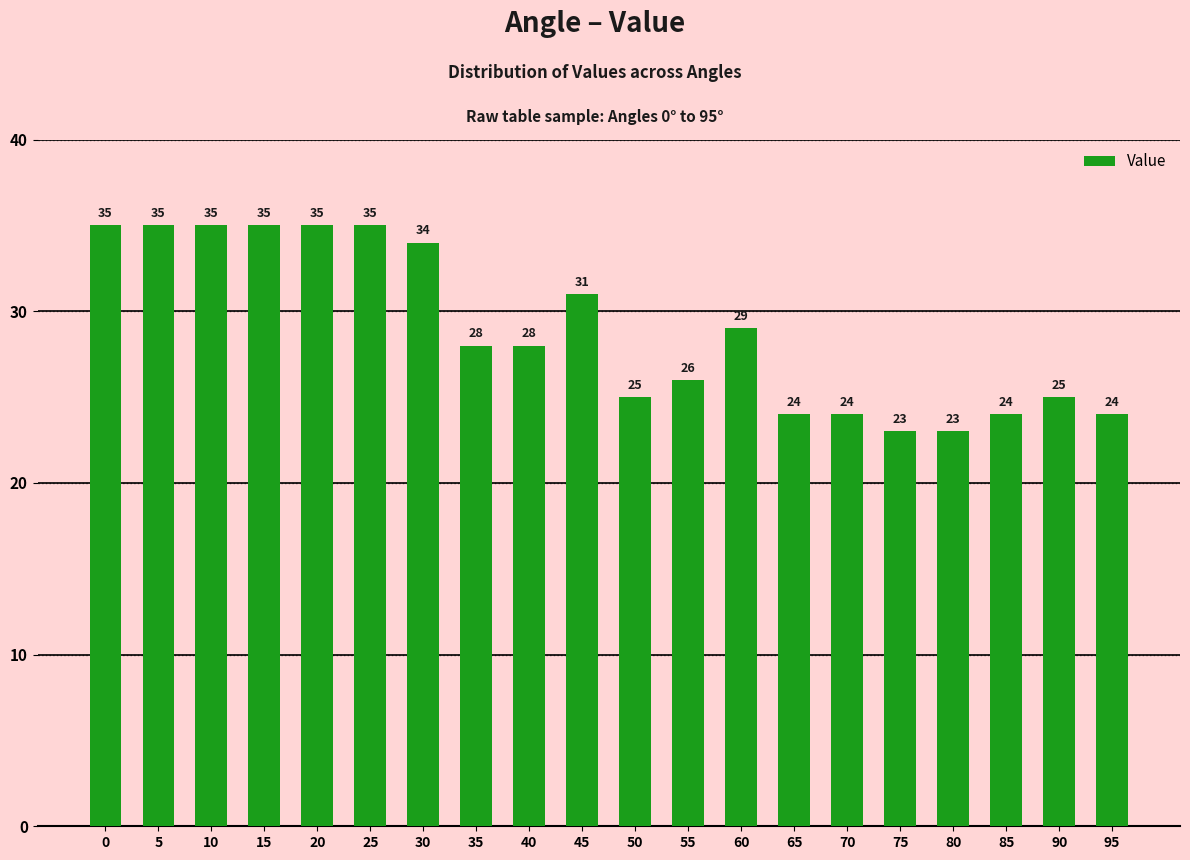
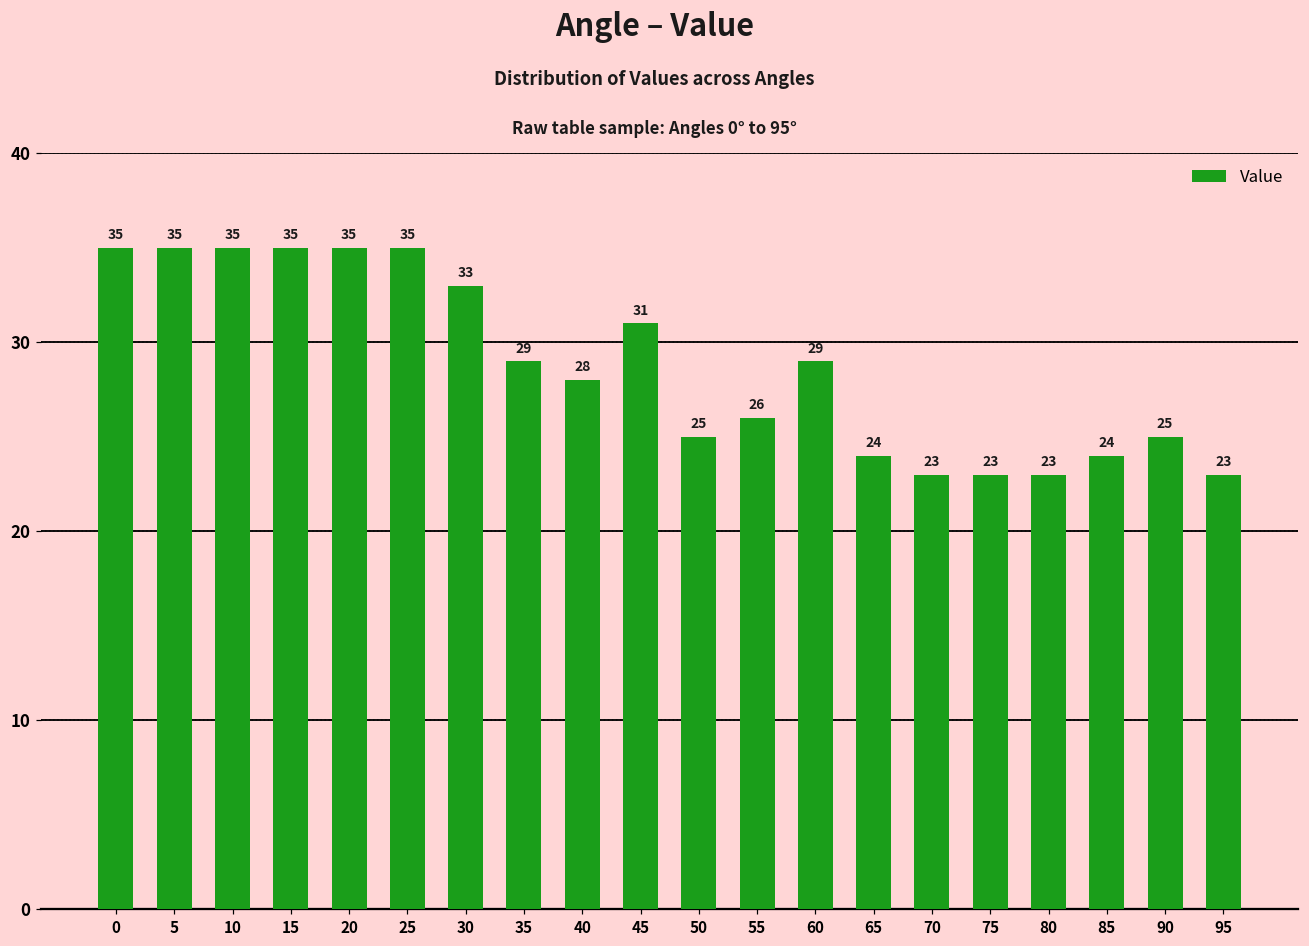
  {
    "0": 35,
    "5": 35,
    "10": 35,
    "15": 35,
    "20": 35,
    "25": 35,
-   "30": 34,
-   "35": 28,
+   "30": 33,
+   "35": 29,
    "40": 28,
    "45": 31,
    "50": 25,
    "55": 26,
    "60": 29,
    "65": 24,
-   "70": 24,
+   "70": 23,
    "75": 23,
    "80": 23,
    "85": 24,
    "90": 25,
-   "95": 24
+   "95": 23
  }
